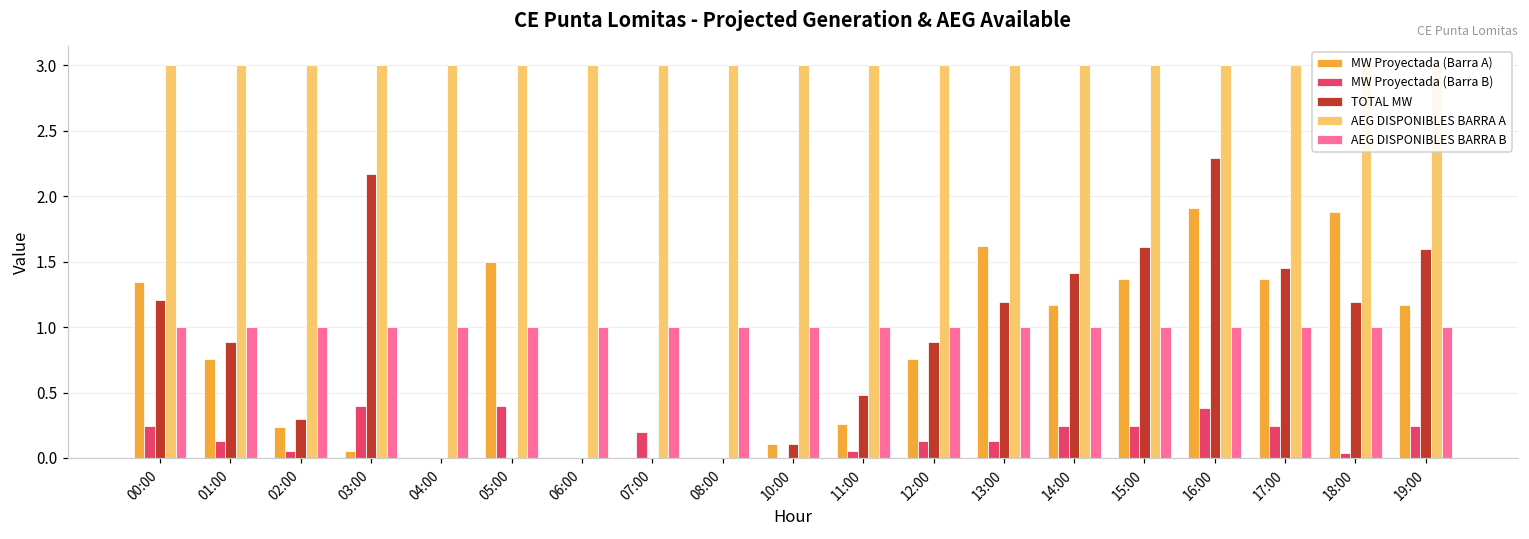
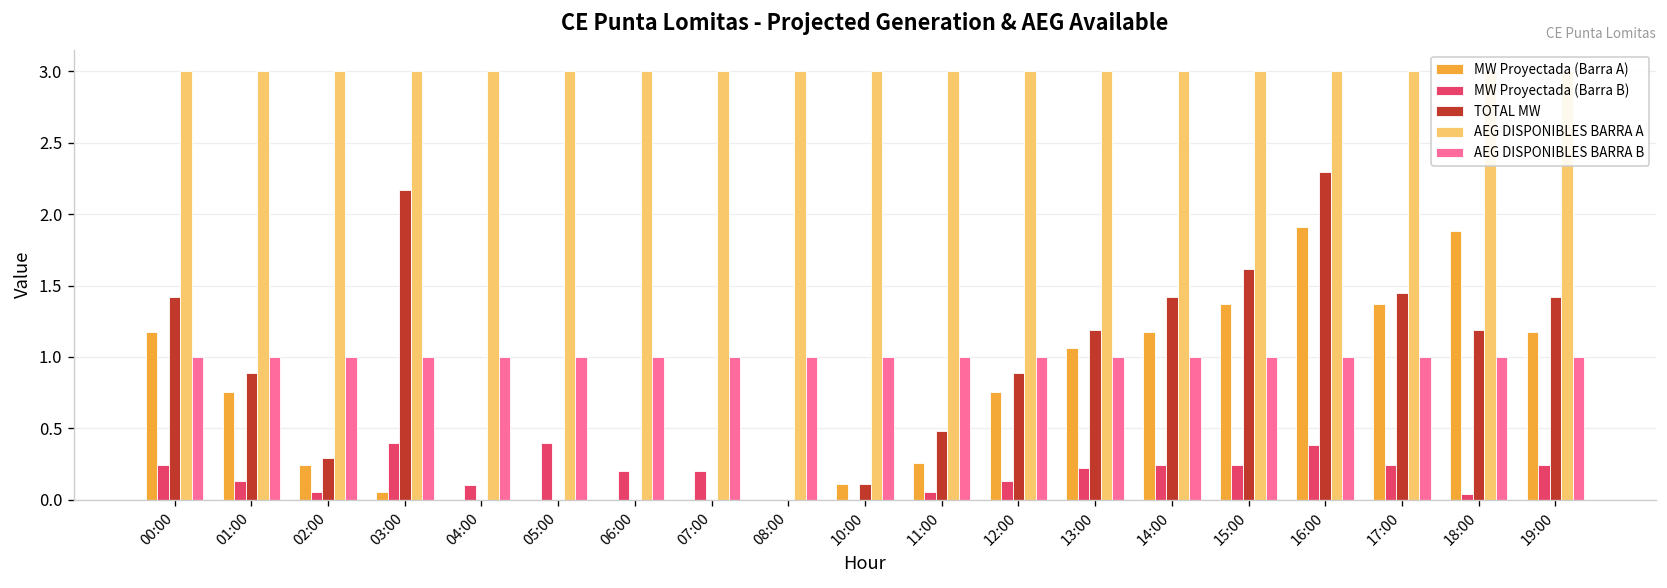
  {
    "MW Proyectada (Barra A)": {
-     "00:00": 1.35,
+     "00:00": 1.17,
      "01:00": 0.76,
      "02:00": 0.24,
      "03:00": 0.06,
      "04:00": 0.00,
-     "05:00": 1.5,
+     "05:00": 0.0,
      "06:00": 0.00,
      "07:00": 0.00,
      "08:00": 0.00,
      "10:00": 0.11,
      "11:00": 0.26,
      "12:00": 0.76,
-     "13:00": 1.62,
+     "13:00": 1.06,
      "14:00": 1.17,
      "15:00": 1.37,
      "16:00": 1.91,
      "17:00": 1.37,
      "18:00": 1.88,
      "19:00": 1.17
    },
    "MW Proyectada (Barra B)": {
      "00:00": 0.24,
      "01:00": 0.13,
      "02:00": 0.06,
      "03:00": 0.40,
-     "04:00": 0.0,
+     "04:00": 0.1,
      "05:00": 0.40,
-     "06:00": 0.0,
+     "06:00": 0.2,
      "07:00": 0.20,
      "08:00": 0.00,
      "10:00": 0.00,
      "11:00": 0.06,
      "12:00": 0.13,
-     "13:00": 0.13,
+     "13:00": 0.22,
      "14:00": 0.24,
      "15:00": 0.24,
      "16:00": 0.38,
      "17:00": 0.24,
      "18:00": 0.04,
      "19:00": 0.24
    },
    "TOTAL MW": {
-     "00:00": 1.21,
+     "00:00": 1.42,
      "01:00": 0.89,
      "02:00": 0.30,
      "03:00": 2.17,
      "04:00": 0.00,
      "05:00": 0.00,
      "06:00": 0.00,
      "07:00": 0.00,
      "08:00": 0.00,
      "10:00": 0.11,
      "11:00": 0.48,
      "12:00": 0.89,
      "13:00": 1.19,
      "14:00": 1.42,
      "15:00": 1.62,
      "16:00": 2.29,
      "17:00": 1.45,
      "18:00": 1.19,
-     "19:00": 1.59
+     "19:00": 1.42
    },
    "AEG DISPONIBLES BARRA A": {
      "00:00": 3.00,
      "01:00": 3.00,
      "02:00": 3.00,
      "03:00": 3.00,
      "04:00": 3.00,
      "05:00": 3.00,
      "06:00": 3.00,
      "07:00": 3.00,
      "08:00": 3.00,
      "10:00": 3.00,
      "11:00": 3.00,
      "12:00": 3.00,
      "13:00": 3.00,
      "14:00": 3.00,
      "15:00": 3.00,
      "16:00": 3.00,
      "17:00": 3.00
    },
    "AEG DISPONIBLES BARRA B": {
      "00:00": 1.00,
      "01:00": 1.00,
      "02:00": 1.00,
      "03:00": 1.00,
      "04:00": 1.00,
      "05:00": 1.00,
      "06:00": 1.00,
      "07:00": 1.00,
      "08:00": 1.00,
      "10:00": 1.00,
      "11:00": 1.00,
      "12:00": 1.00,
      "13:00": 1.00,
      "14:00": 1.00,
      "15:00": 1.00,
      "16:00": 1.00,
      "17:00": 1.00,
      "18:00": 1.00,
      "19:00": 1.00
    }
  }
